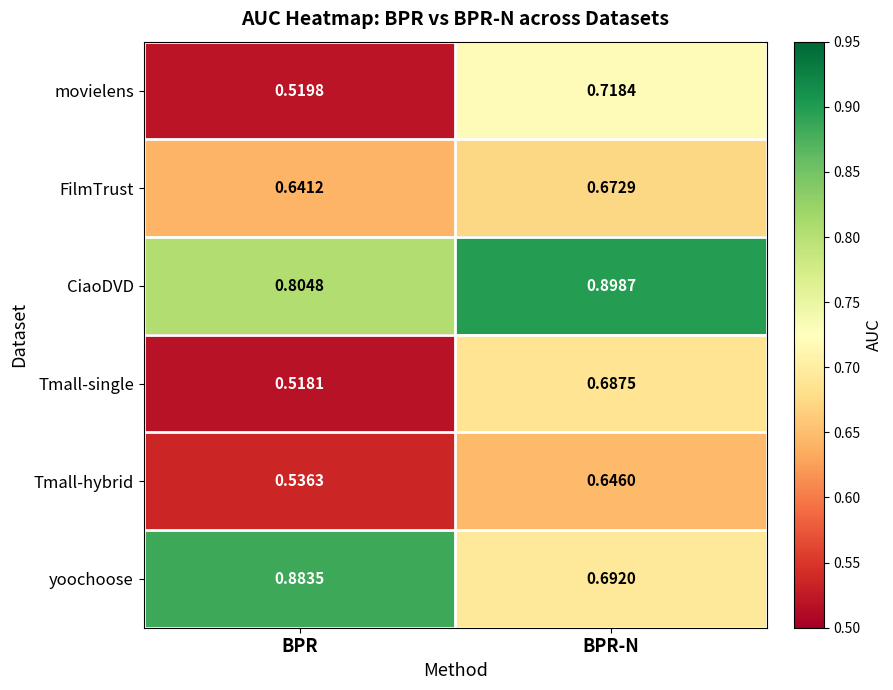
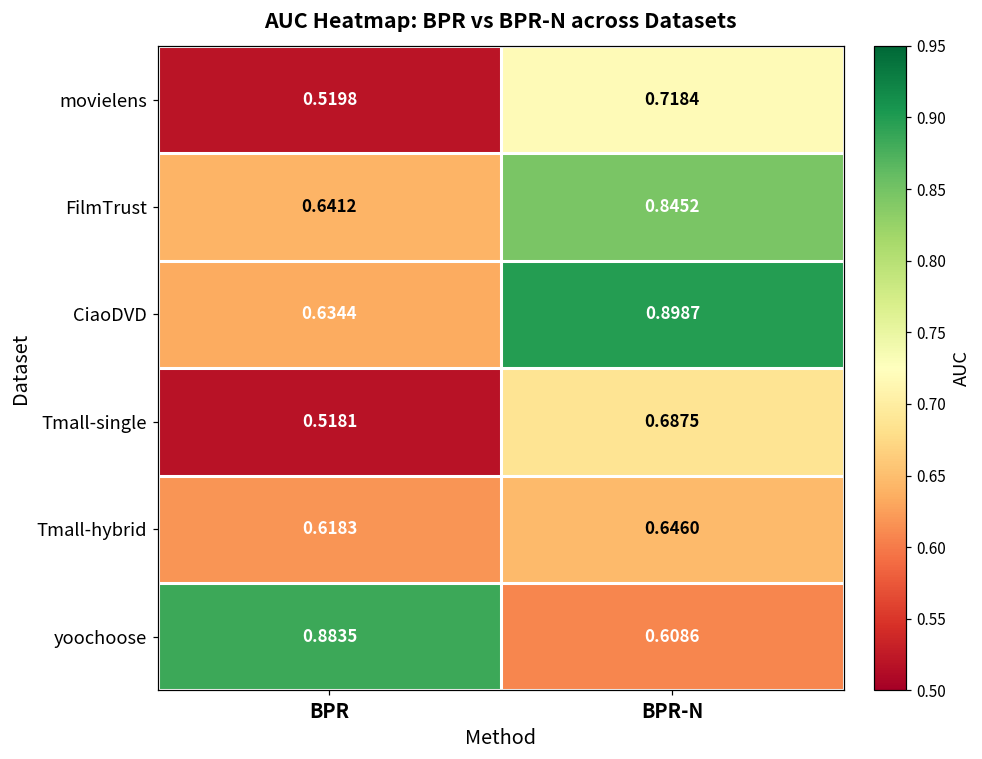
  {
    "movielens": {
      "BPR": 0.5198,
      "BPR-N": 0.7184
    },
    "FilmTrust": {
      "BPR": 0.6412,
-     "BPR-N": 0.6729
+     "BPR-N": 0.8452
    },
    "CiaoDVD": {
-     "BPR": 0.8048,
+     "BPR": 0.6344,
      "BPR-N": 0.8987
    },
    "Tmall-single": {
      "BPR": 0.5181,
      "BPR-N": 0.6875
    },
    "Tmall-hybrid": {
-     "BPR": 0.5363,
+     "BPR": 0.6183,
      "BPR-N": 0.6460
    },
    "yoochoose": {
      "BPR": 0.8835,
-     "BPR-N": 0.6920
+     "BPR-N": 0.6086
    }
  }
